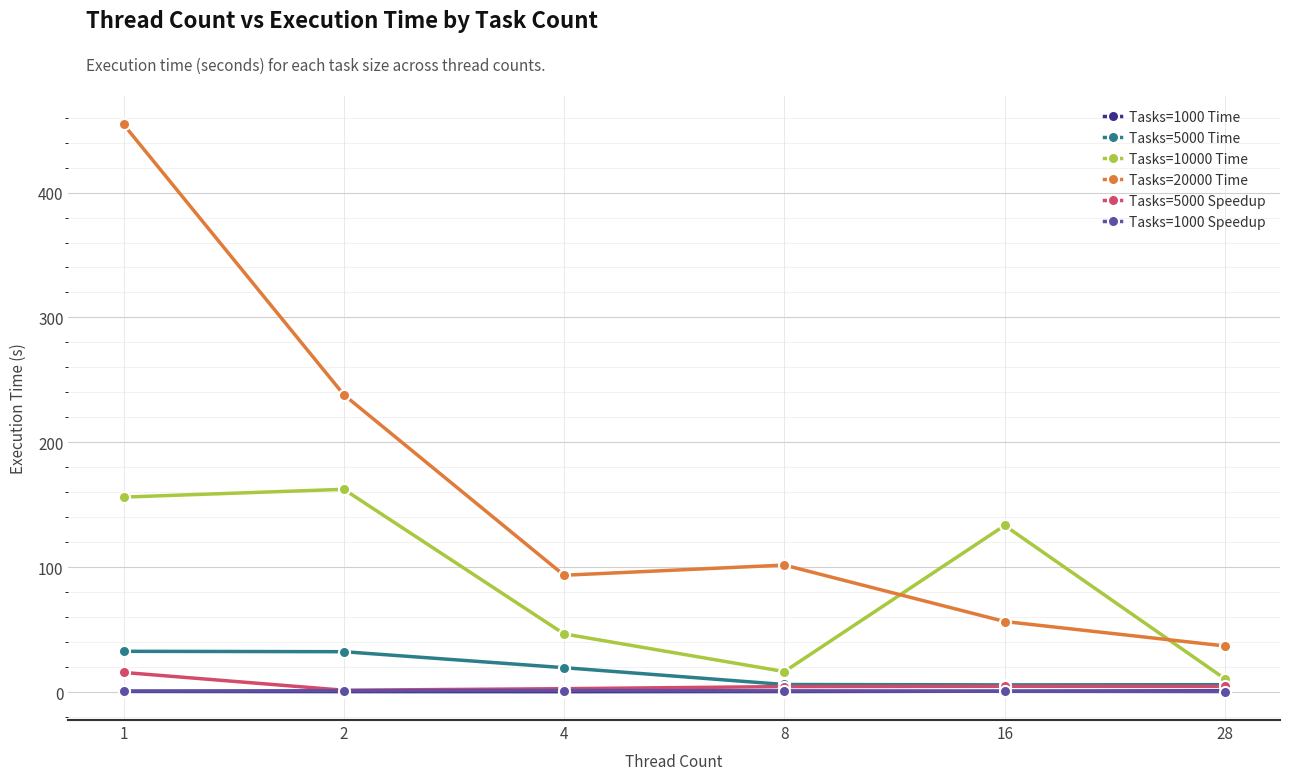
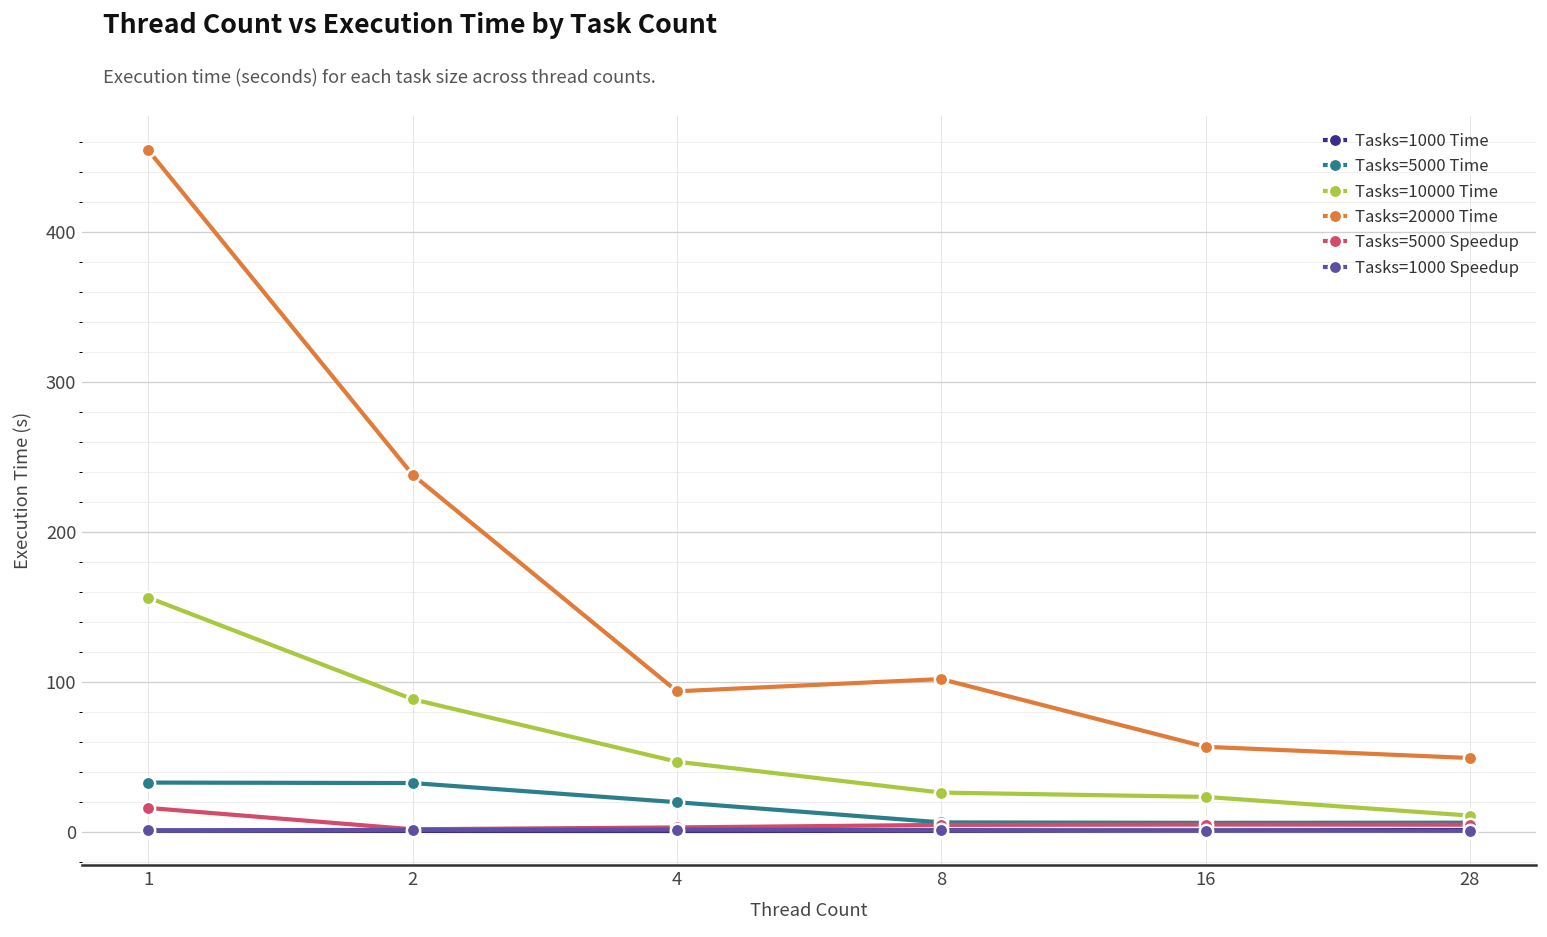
  {
    "Tasks=5000 Time": {
      "1": 33,
      "2": 32,
      "4": 20
    },
    "Tasks=10000 Time": {
      "1": 156,
-     "2": 162,
+     "2": 88,
      "4": 47,
-     "8": 16,
-     "16": 133,
+     "8": 26,
+     "16": 23,
      "28": 11
    },
    "Tasks=20000 Time": {
      "1": 455,
      "2": 238,
      "4": 94,
      "8": 102,
      "16": 57,
-     "28": 37
+     "28": 49
    },
    "Tasks=5000 Speedup": {
      "1": 16
    }
  }
